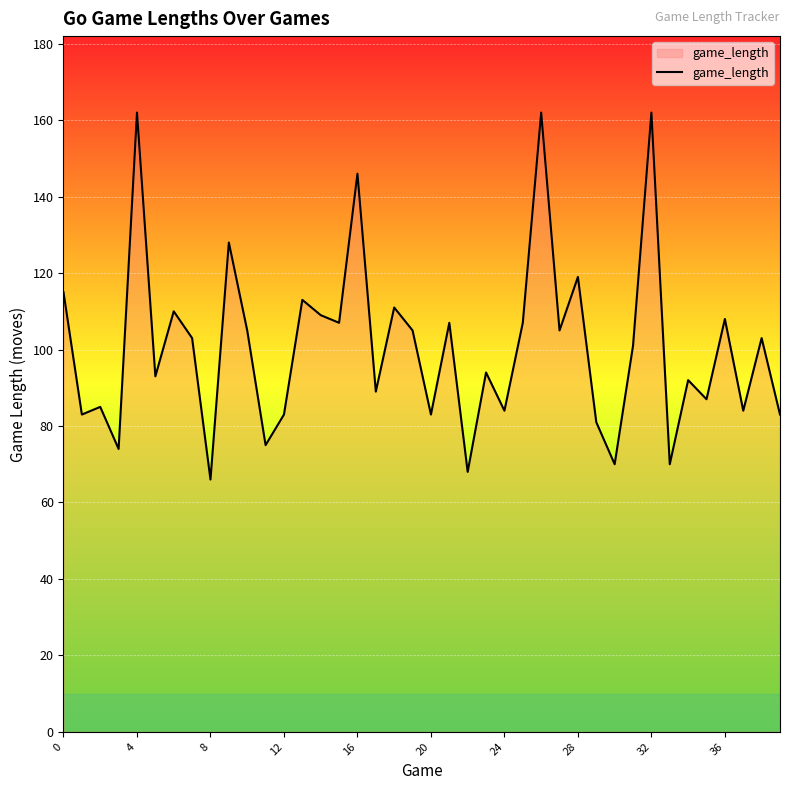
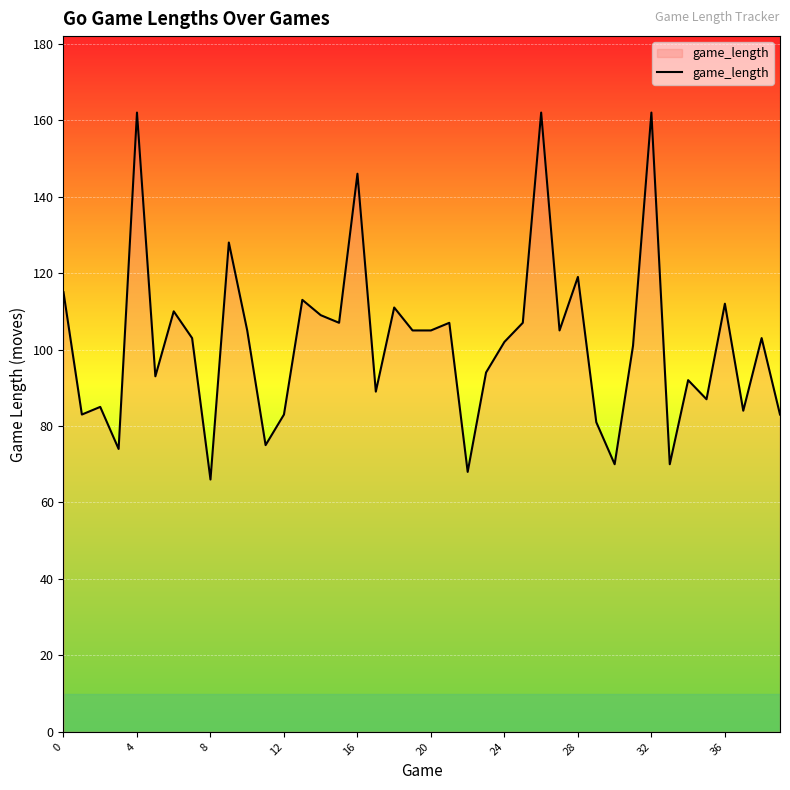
  {
    "0": 115,
    "4": 162,
    "8": 66,
    "12": 83,
    "16": 146,
-   "20": 83,
-   "24": 84,
+   "20": 105,
+   "24": 102,
    "28": 119,
    "32": 162,
-   "36": 108
+   "36": 112
  }
